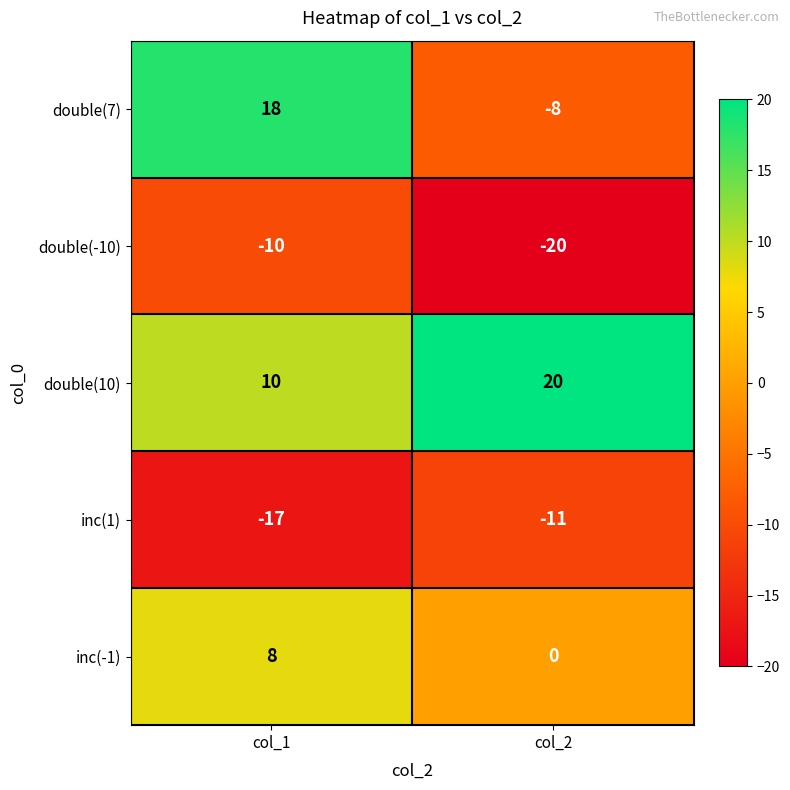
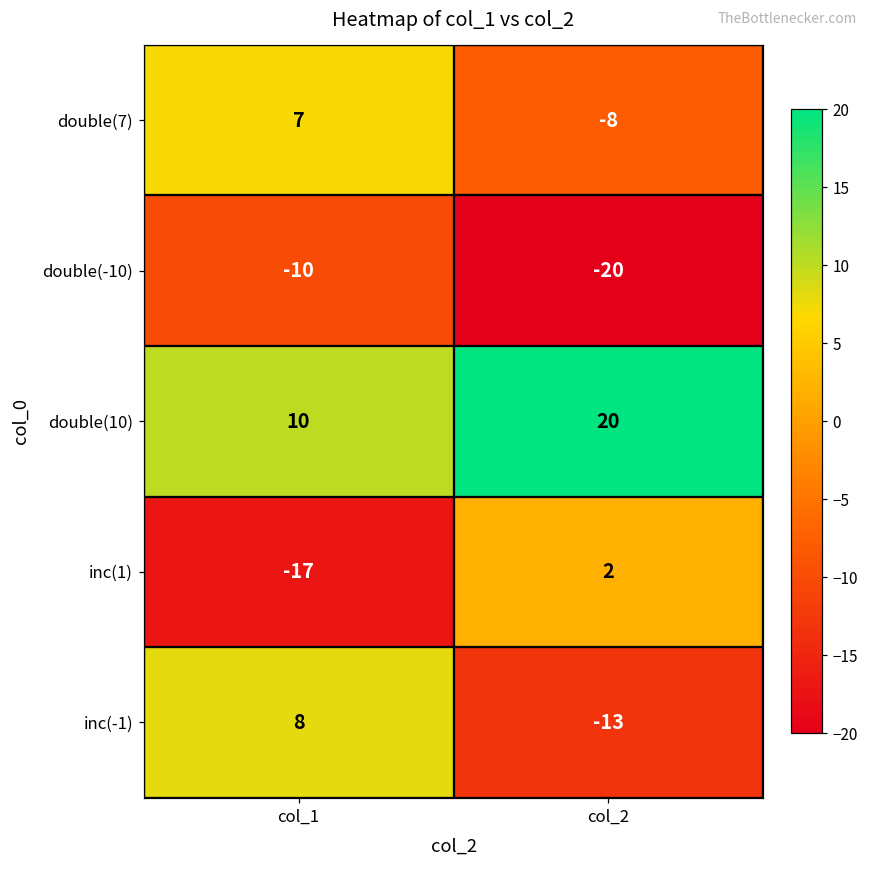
  {
    "double(7)": {
-     "col_1": 18,
+     "col_1": 7,
      "col_2": -8
    },
    "double(-10)": {
      "col_1": -10,
      "col_2": -20
    },
    "double(10)": {
      "col_1": 10,
      "col_2": 20
    },
    "inc(1)": {
      "col_1": -17,
-     "col_2": -11
+     "col_2": 2
    },
    "inc(-1)": {
      "col_1": 8,
-     "col_2": 0
+     "col_2": -13
    }
  }
